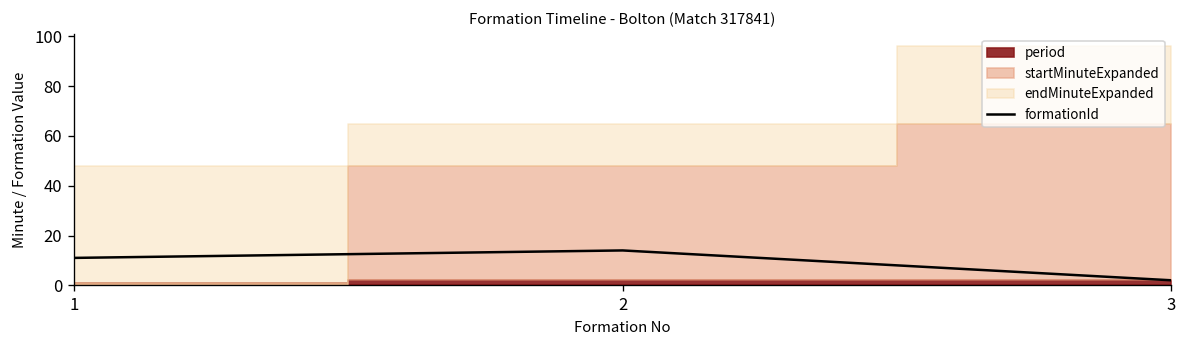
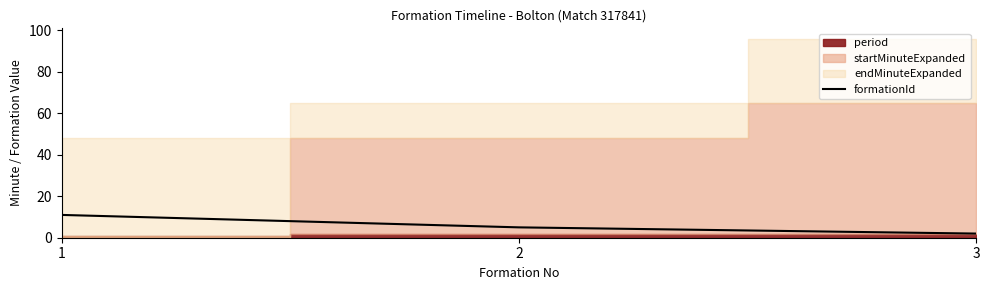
  {
    "formationId": {
      "1": 11,
-     "2": 14
+     "2": 5
    }
  }
